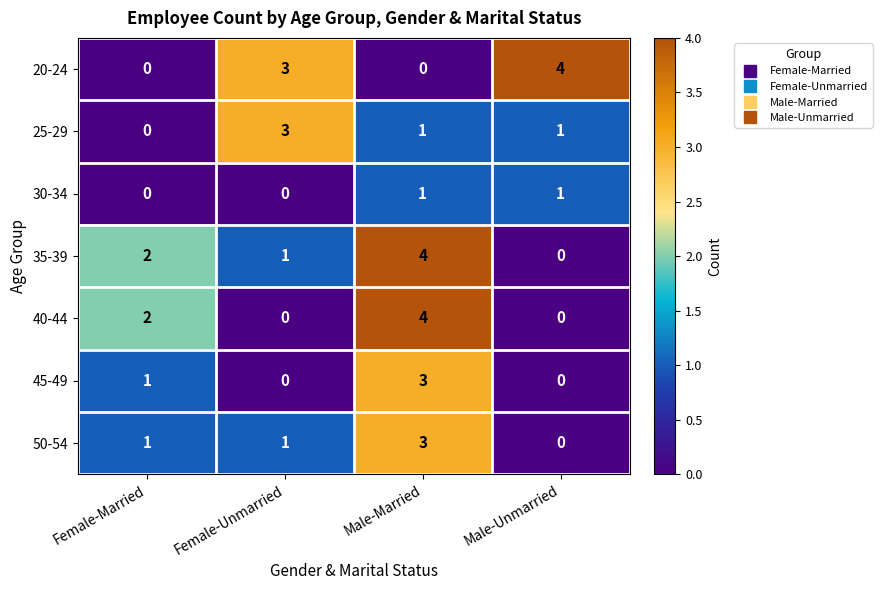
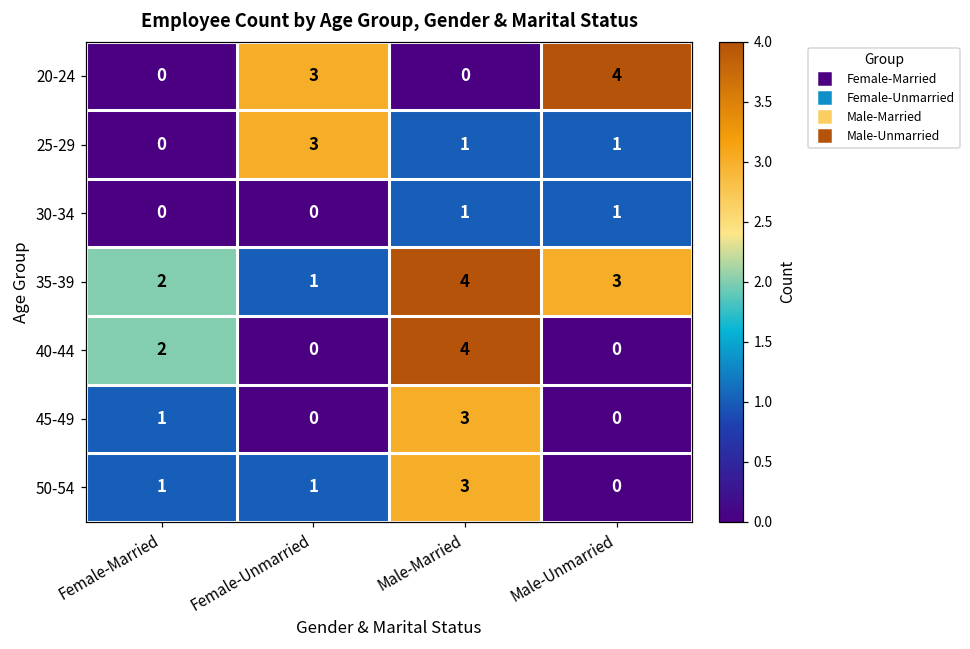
  {
    "20-24": {
      "Female-Married": 0,
      "Female-Unmarried": 3,
      "Male-Married": 0,
      "Male-Unmarried": 4
    },
    "25-29": {
      "Female-Married": 0,
      "Female-Unmarried": 3,
      "Male-Married": 1,
      "Male-Unmarried": 1
    },
    "30-34": {
      "Female-Married": 0,
      "Female-Unmarried": 0,
      "Male-Married": 1,
      "Male-Unmarried": 1
    },
    "35-39": {
      "Female-Married": 2,
      "Female-Unmarried": 1,
      "Male-Married": 4,
-     "Male-Unmarried": 0
+     "Male-Unmarried": 3
    },
    "40-44": {
      "Female-Married": 2,
      "Female-Unmarried": 0,
      "Male-Married": 4,
      "Male-Unmarried": 0
    },
    "45-49": {
      "Female-Married": 1,
      "Female-Unmarried": 0,
      "Male-Married": 3,
      "Male-Unmarried": 0
    },
    "50-54": {
      "Female-Married": 1,
      "Female-Unmarried": 1,
      "Male-Married": 3,
      "Male-Unmarried": 0
    }
  }
